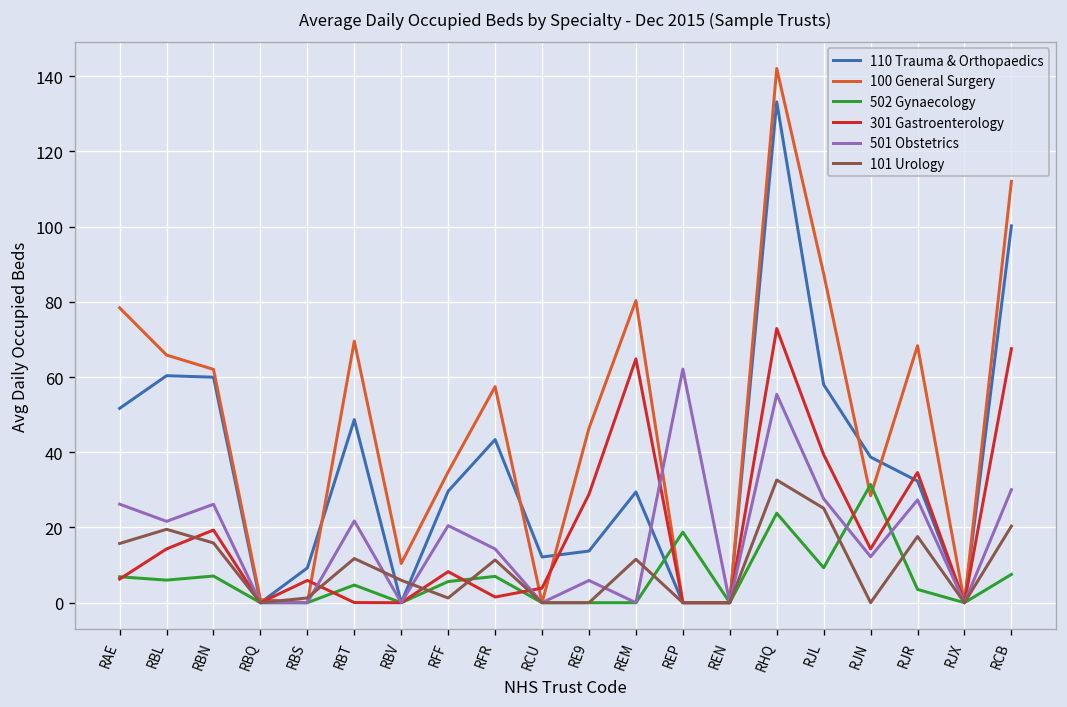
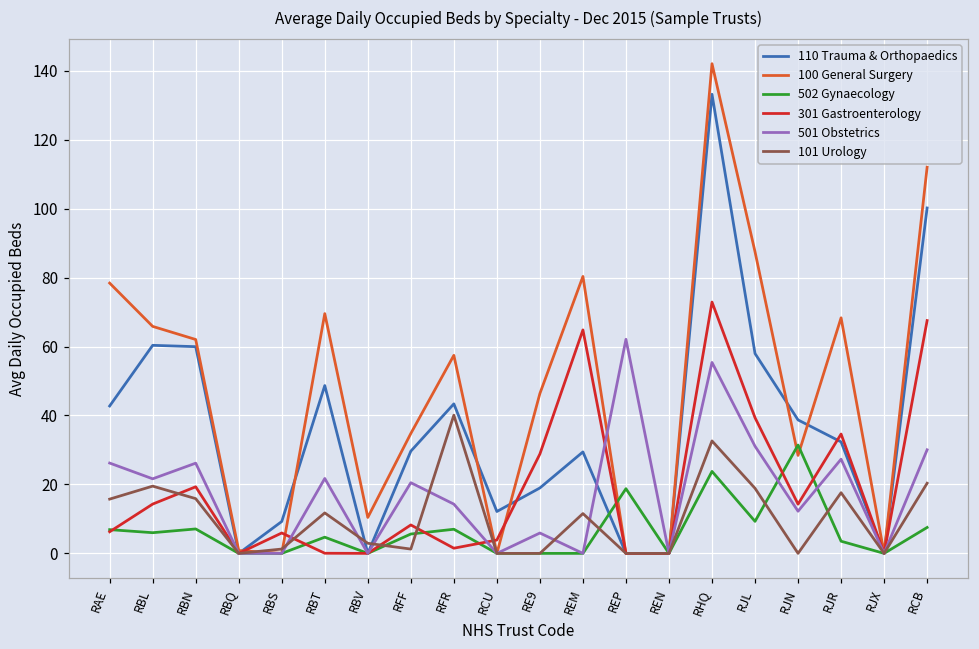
  {
    "110 Trauma & Orthopaedics": {
-     "RAE": 52,
+     "RAE": 43,
      "RBL": 60,
      "RBN": 60,
      "RBS": 9,
      "RBT": 49,
      "RFF": 30,
      "RFR": 43,
      "RCU": 12,
-     "RE9": 14,
+     "RE9": 19,
      "REM": 29,
      "RHQ": 133,
      "RJL": 58,
      "RJN": 39,
      "RJR": 32,
      "RCB": 100
    },
    "502 Gynaecology": {
      "RBL": 6,
      "RBN": 7,
      "RBT": 5,
      "RFF": 6,
      "RFR": 7,
      "REP": 19,
      "RHQ": 24,
      "RJL": 9,
      "RJN": 31,
      "RJR": 4,
      "RCB": 8
    },
    "501 Obstetrics": {
      "RAE": 26,
      "RBL": 22,
      "RBN": 26,
      "RBT": 22,
      "RFF": 21,
      "RFR": 14,
      "RE9": 6,
      "REP": 62,
      "RHQ": 55,
-     "RJL": 28,
+     "RJL": 31,
      "RJN": 12,
      "RJR": 27,
      "RCB": 30
    },
    "101 Urology": {
      "RAE": 16,
      "RBL": 20,
      "RBN": 16,
      "RBS": 1,
      "RBT": 12,
-     "RBV": 6,
+     "RBV": 3,
      "RFF": 1,
-     "RFR": 11,
+     "RFR": 40,
      "REM": 12,
      "RHQ": 33,
-     "RJL": 25,
+     "RJL": 19,
      "RJN": 0,
      "RJR": 18,
      "RCB": 20
    }
  }
